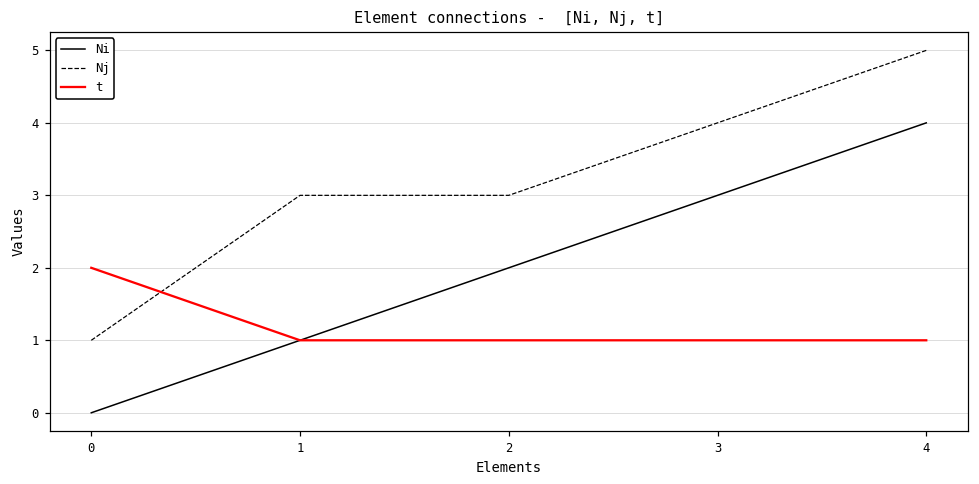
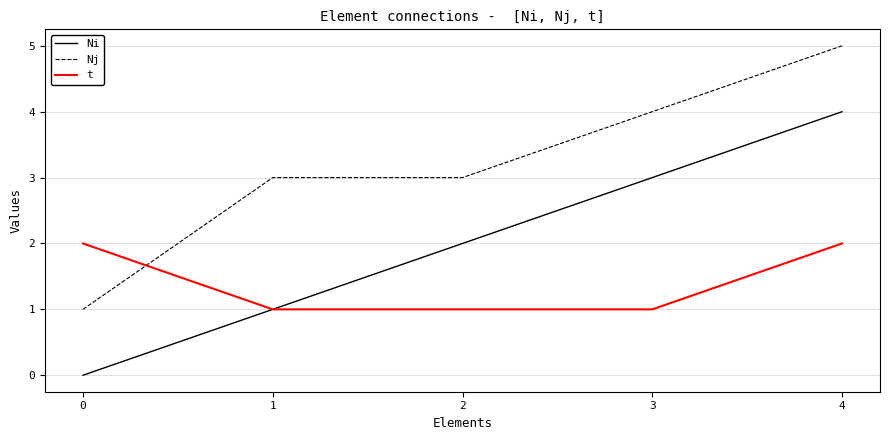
  {
    "t": {
      "0": 2,
      "2": 1,
      "3": 1,
-     "4": 1
+     "4": 2
    }
  }
